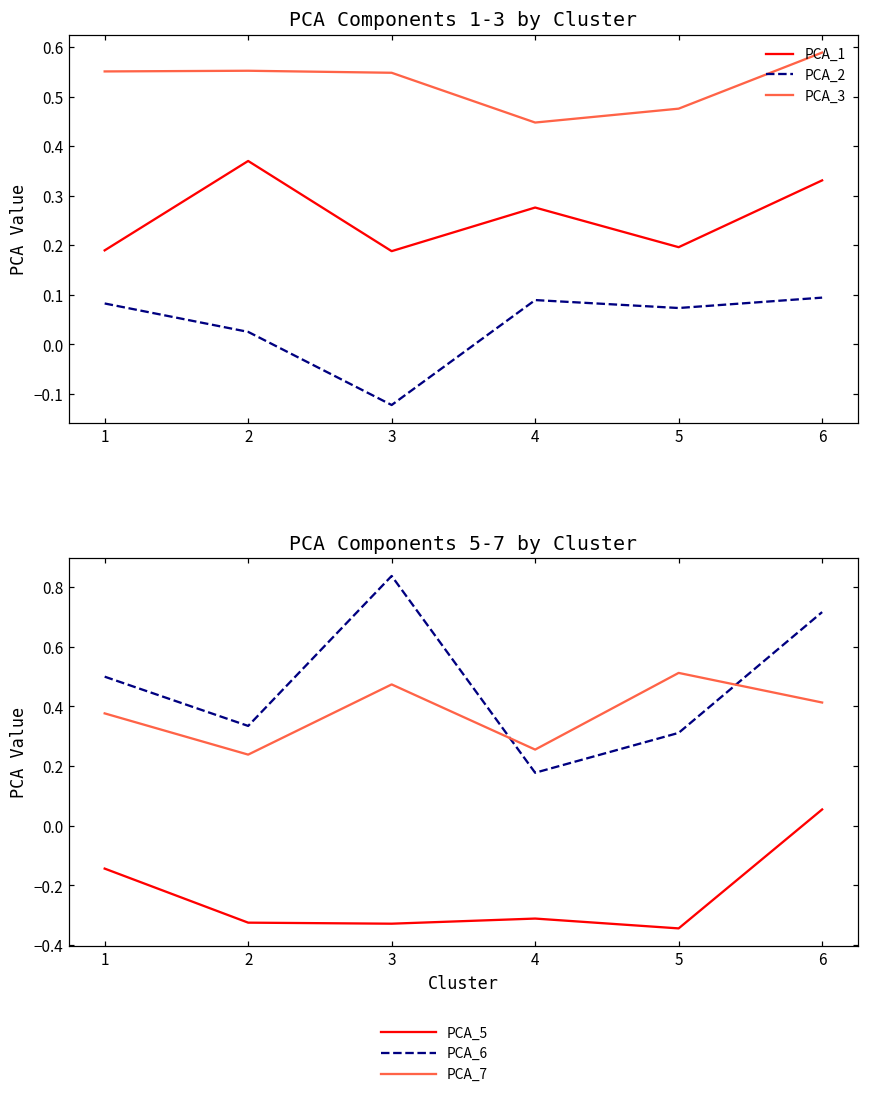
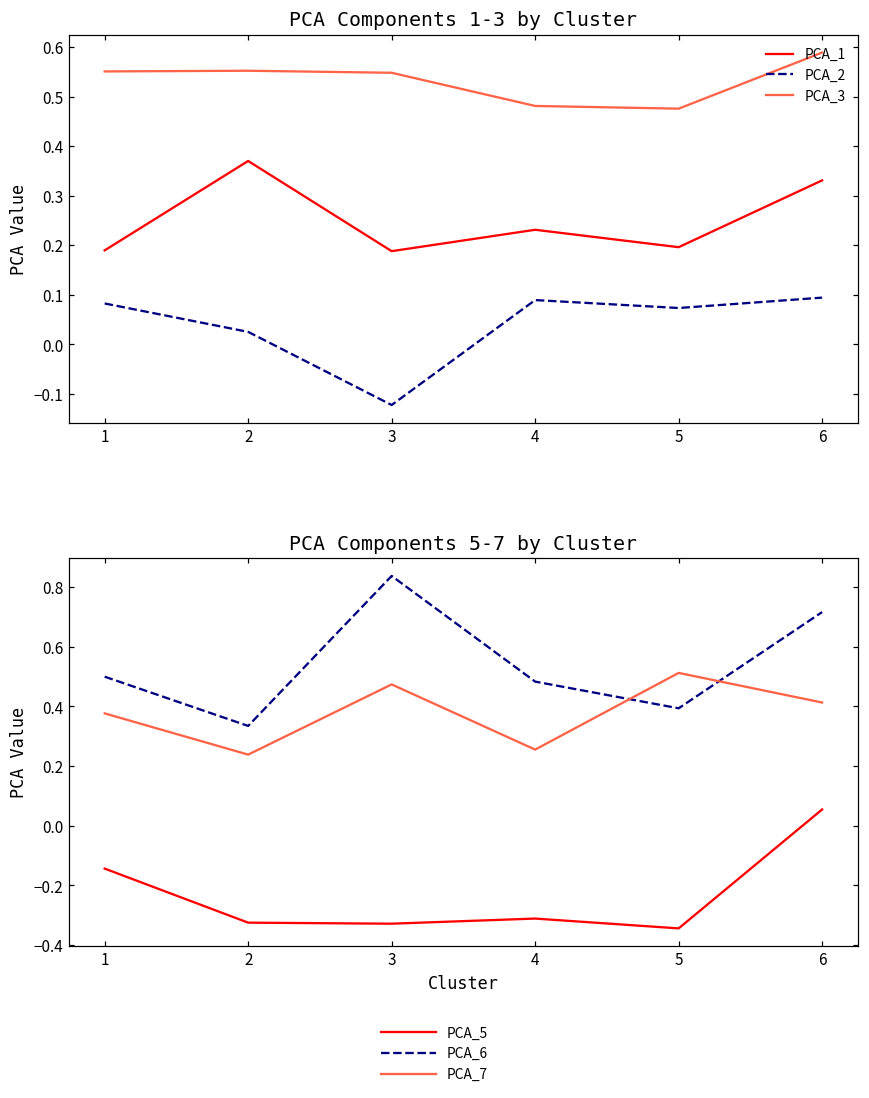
  {
    "PCA Components 1-3 by Cluster": {
      "PCA_1": {
        "1": 0.19,
        "2": 0.37,
        "3": 0.19,
-       "4": 0.28,
+       "4": 0.23,
        "5": 0.20,
        "6": 0.33
      },
      "PCA_2": {
        "1": 0.08,
        "2": 0.03,
        "3": -0.12,
        "4": 0.09,
        "5": 0.07,
        "6": 0.09
      },
      "PCA_3": {
        "1": 0.55,
        "2": 0.55,
        "3": 0.55,
-       "4": 0.45,
+       "4": 0.48,
        "5": 0.48,
        "6": 0.59
      }
    },
    "PCA Components 5-7 by Cluster": {
      "PCA_5": {
        "1": -0.14,
        "2": -0.32,
        "3": -0.33,
        "4": -0.31,
        "5": -0.34,
        "6": 0.05
      },
      "PCA_6": {
        "1": 0.50,
        "2": 0.33,
        "3": 0.84,
-       "4": 0.18,
-       "5": 0.31,
+       "4": 0.48,
+       "5": 0.39,
        "6": 0.72
      },
      "PCA_7": {
        "1": 0.38,
        "2": 0.24,
        "3": 0.47,
        "4": 0.26,
        "5": 0.51,
        "6": 0.41
      }
    }
  }
